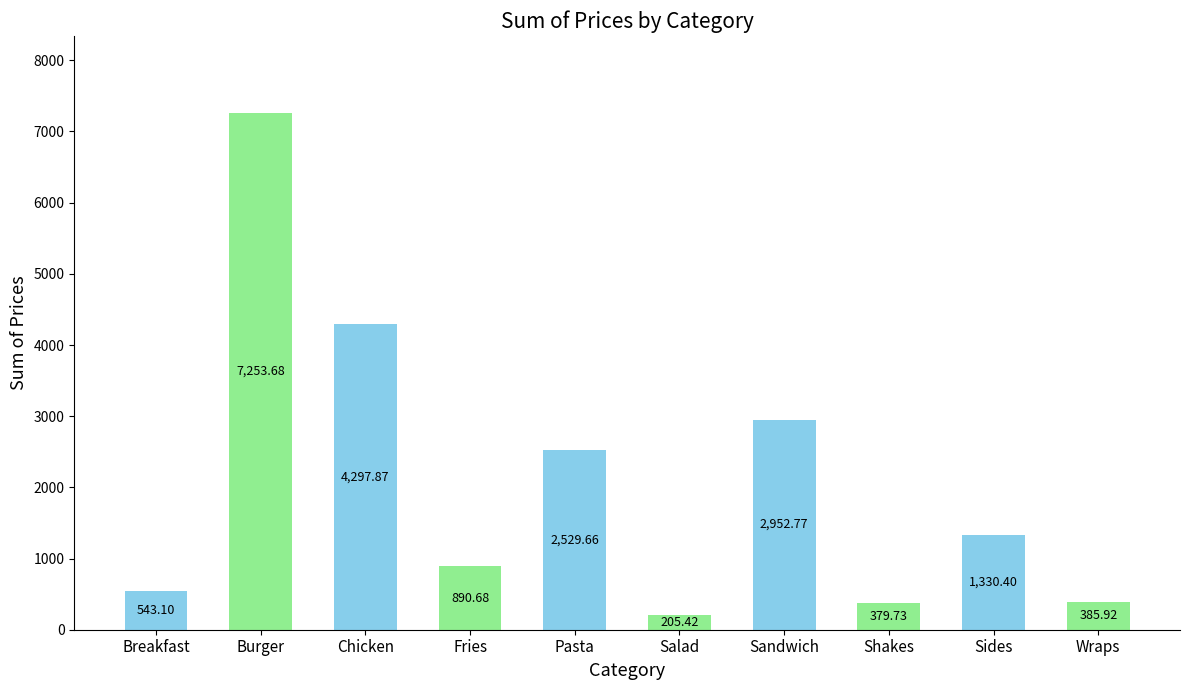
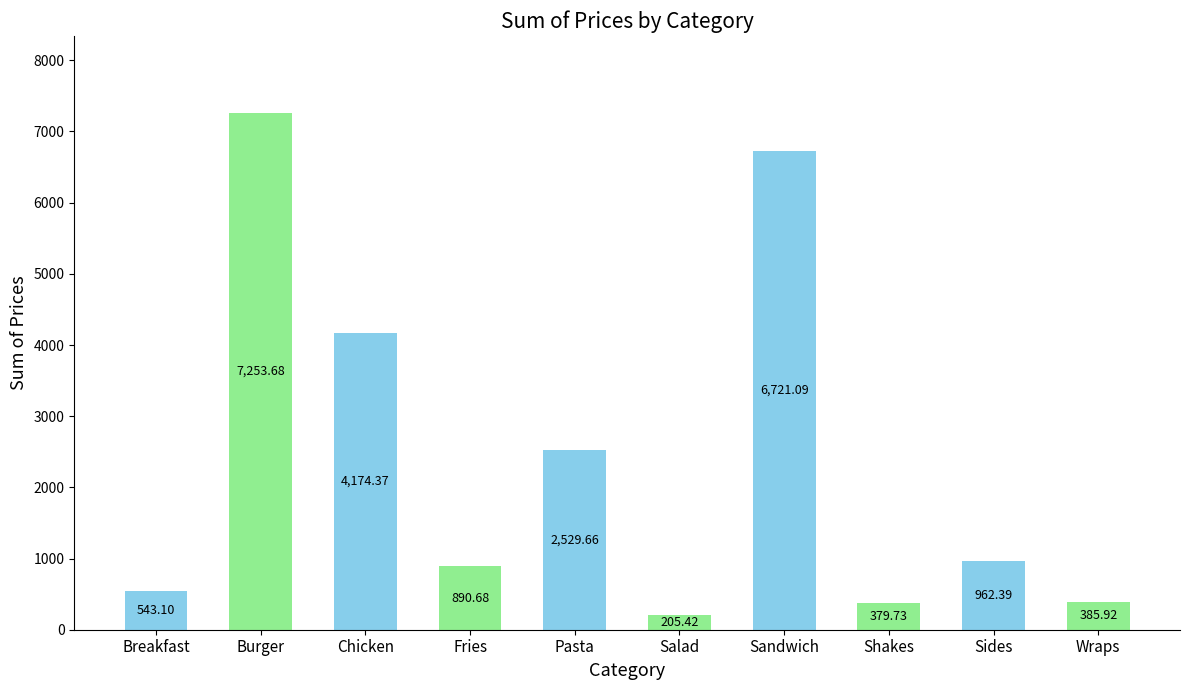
  {
    "Breakfast": "543.10",
    "Burger": "7,253.68",
-   "Chicken": "4,297.87",
+   "Chicken": "4,174.37",
    "Fries": "890.68",
    "Pasta": "2,529.66",
    "Salad": "205.42",
-   "Sandwich": "2,952.77",
+   "Sandwich": "6,721.09",
    "Shakes": "379.73",
-   "Sides": "1,330.40",
+   "Sides": "962.39",
    "Wraps": "385.92"
  }
